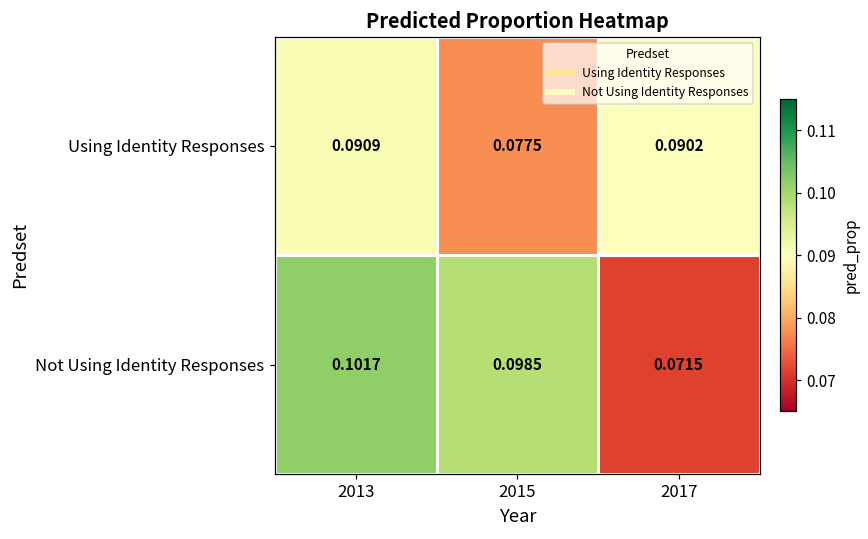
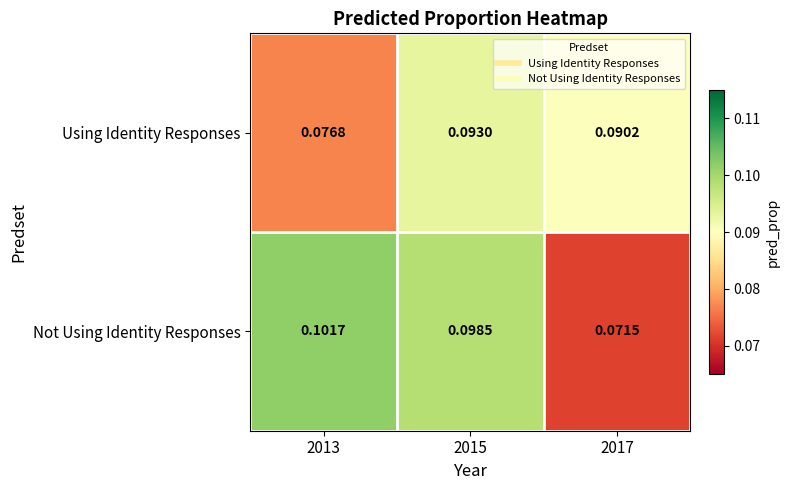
  {
    "Using Identity Responses": {
-     "2013": 0.0909,
-     "2015": 0.0775,
+     "2013": 0.0768,
+     "2015": 0.0930,
      "2017": 0.0902
    },
    "Not Using Identity Responses": {
      "2013": 0.1017,
      "2015": 0.0985,
      "2017": 0.0715
    }
  }
